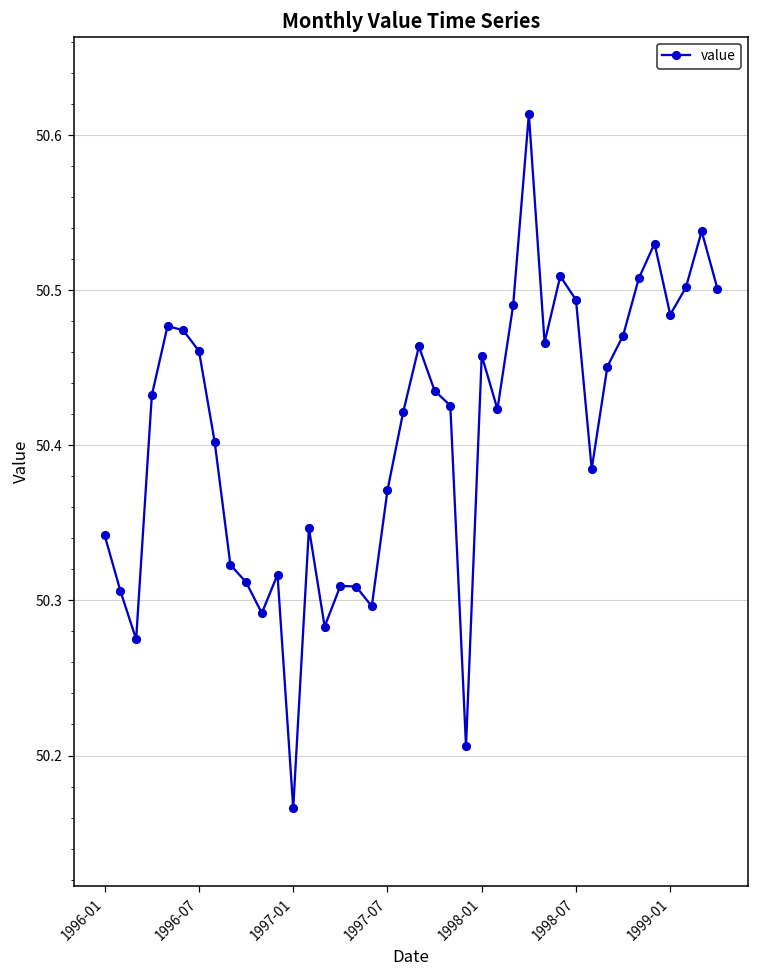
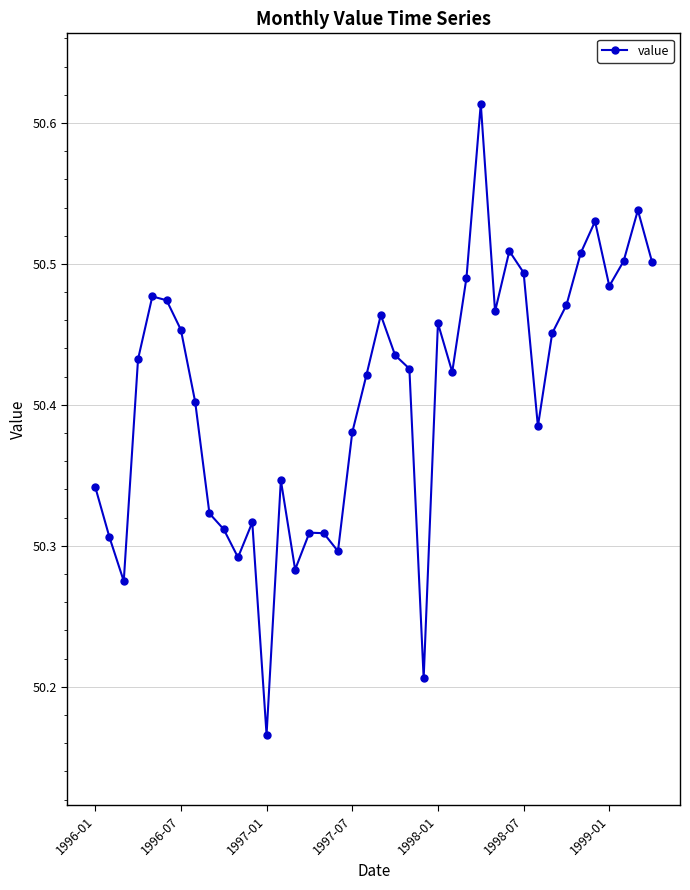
  {
    "1996-01": 50.342,
-   "1996-07": 50.461,
+   "1996-07": 50.453,
    "1997-01": 50.166,
-   "1997-07": 50.371,
+   "1997-07": 50.380,
    "1998-01": 50.458,
    "1998-07": 50.494,
    "1999-01": 50.484
  }
